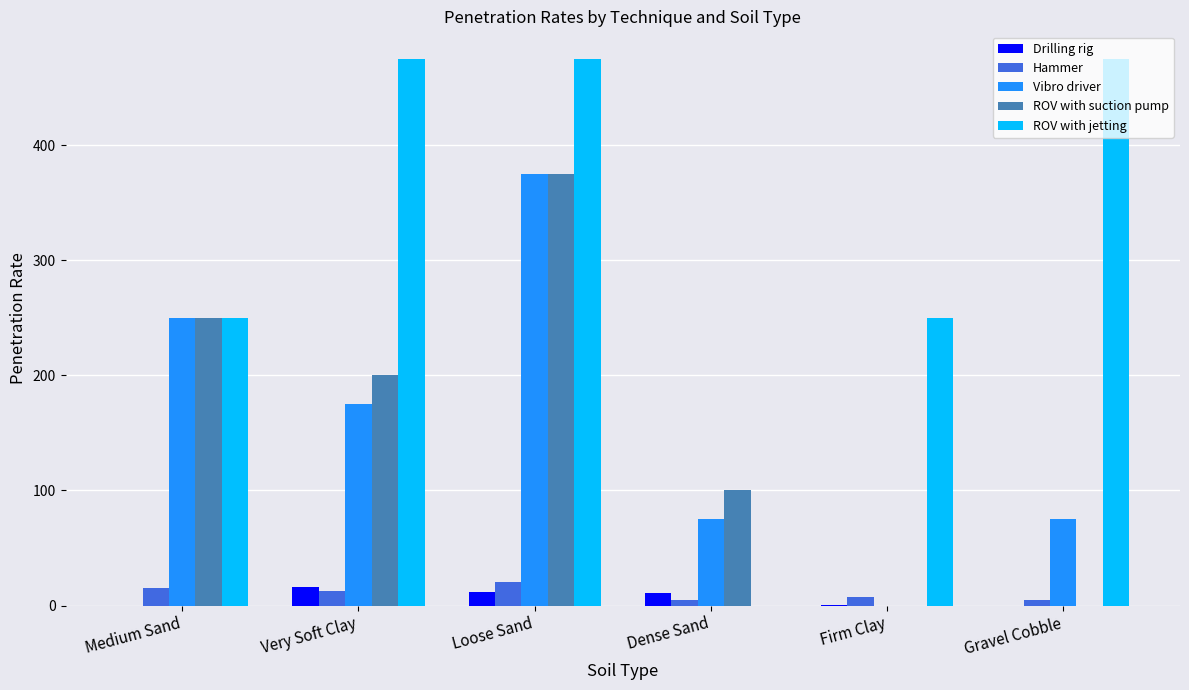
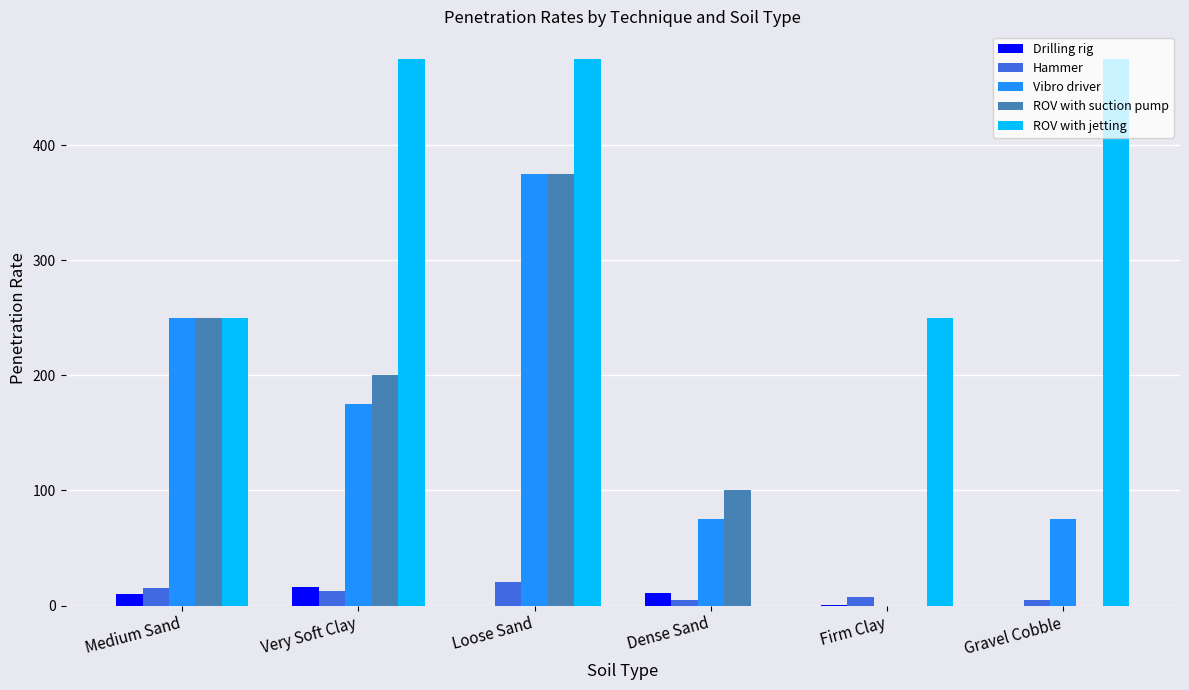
  {
    "Drilling rig": {
-     "Medium Sand": 0,
+     "Medium Sand": 10,
      "Very Soft Clay": 16,
-     "Loose Sand": 12,
+     "Loose Sand": 0,
      "Dense Sand": 11,
      "Gravel Cobble": 0
    }
  }
